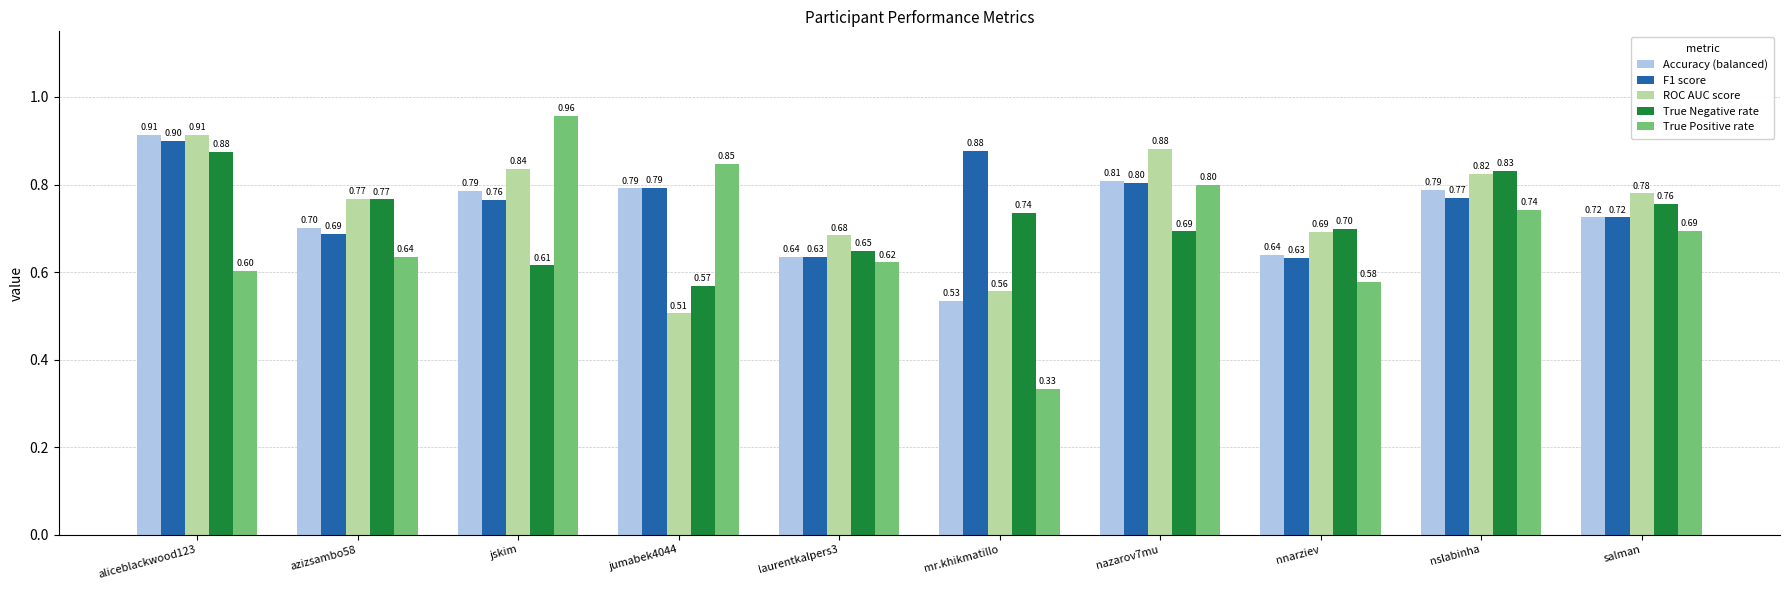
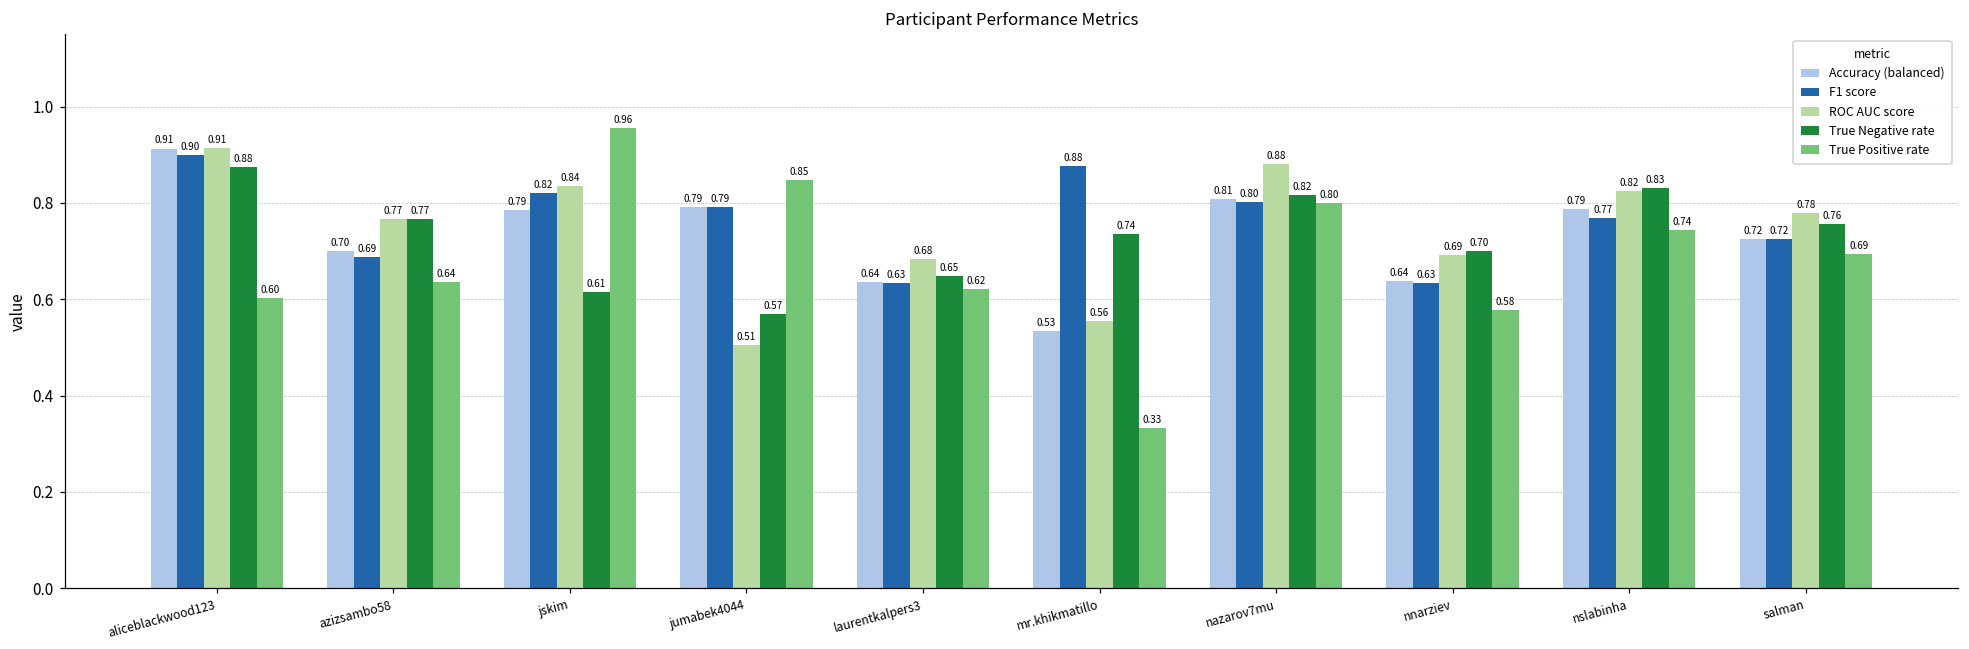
  {
    "Accuracy (balanced)": {
      "aliceblackwood123": 0.91,
      "azizsambo58": 0.70,
      "jskim": 0.79,
      "jumabek4044": 0.79,
      "laurentkalpers3": 0.64,
      "mr.khikmatillo": 0.53,
      "nazarov7mu": 0.81,
      "nnarziev": 0.64,
      "nslabinha": 0.79,
      "salman": 0.72
    },
    "F1 score": {
      "aliceblackwood123": 0.90,
      "azizsambo58": 0.69,
-     "jskim": 0.76,
+     "jskim": 0.82,
      "jumabek4044": 0.79,
      "laurentkalpers3": 0.63,
      "mr.khikmatillo": 0.88,
      "nazarov7mu": 0.80,
      "nnarziev": 0.63,
      "nslabinha": 0.77,
      "salman": 0.72
    },
    "ROC AUC score": {
      "aliceblackwood123": 0.91,
      "azizsambo58": 0.77,
      "jskim": 0.84,
      "jumabek4044": 0.51,
      "laurentkalpers3": 0.68,
      "mr.khikmatillo": 0.56,
      "nazarov7mu": 0.88,
      "nnarziev": 0.69,
      "nslabinha": 0.82,
      "salman": 0.78
    },
    "True Negative rate": {
      "aliceblackwood123": 0.88,
      "azizsambo58": 0.77,
      "jskim": 0.61,
      "jumabek4044": 0.57,
      "laurentkalpers3": 0.65,
      "mr.khikmatillo": 0.74,
-     "nazarov7mu": 0.69,
+     "nazarov7mu": 0.82,
      "nnarziev": 0.70,
      "nslabinha": 0.83,
      "salman": 0.76
    },
    "True Positive rate": {
      "aliceblackwood123": 0.60,
      "azizsambo58": 0.64,
      "jskim": 0.96,
      "jumabek4044": 0.85,
      "laurentkalpers3": 0.62,
      "mr.khikmatillo": 0.33,
      "nazarov7mu": 0.80,
      "nnarziev": 0.58,
      "nslabinha": 0.74,
      "salman": 0.69
    }
  }
